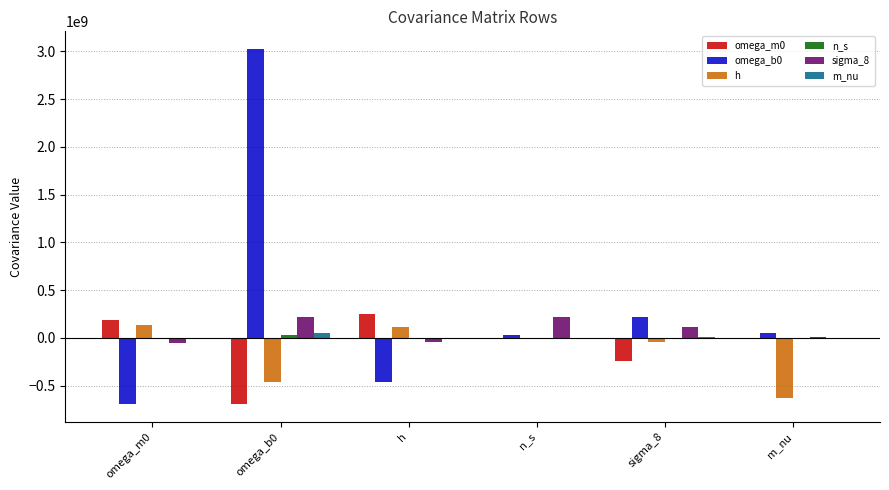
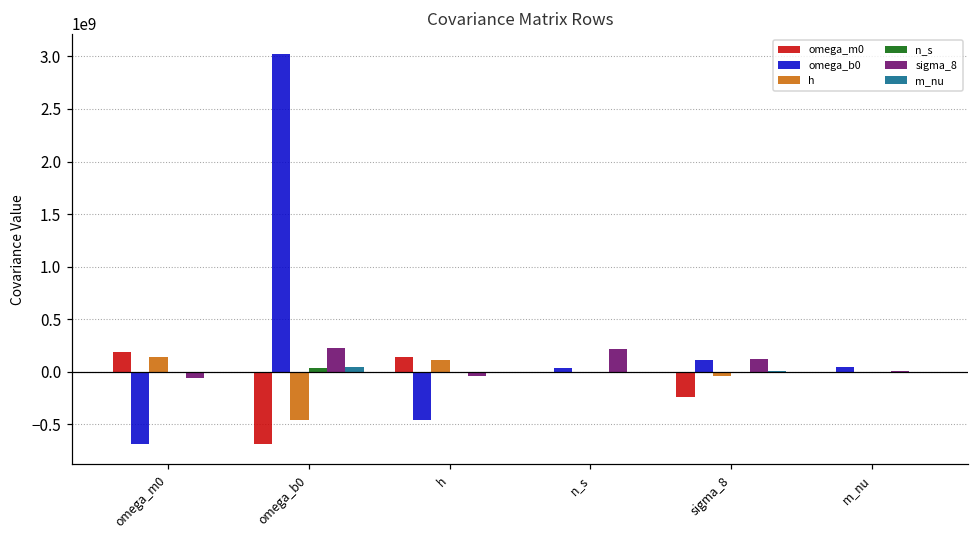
  {
    "omega_m0": {
      "omega_m0": 200000000,
      "omega_b0": -700000000,
-     "h": 200000000,
+     "h": 100000000,
      "sigma_8": -200000000
    },
    "omega_b0": {
      "omega_m0": -700000000,
      "omega_b0": 3000000000,
      "h": -500000000,
      "n_s": 0,
-     "sigma_8": 200000000,
+     "sigma_8": 100000000,
      "m_nu": 0
    },
    "h": {
      "omega_m0": 100000000,
      "omega_b0": -500000000,
      "h": 100000000,
      "sigma_8": 0,
-     "m_nu": -600000000
+     "m_nu": 0
    },
    "n_s": {
      "omega_b0": 0
    },
    "sigma_8": {
      "omega_m0": -100000000,
      "omega_b0": 200000000,
      "h": 0,
      "n_s": 200000000,
      "sigma_8": 100000000
    },
    "m_nu": {
      "omega_b0": 0
    }
  }
